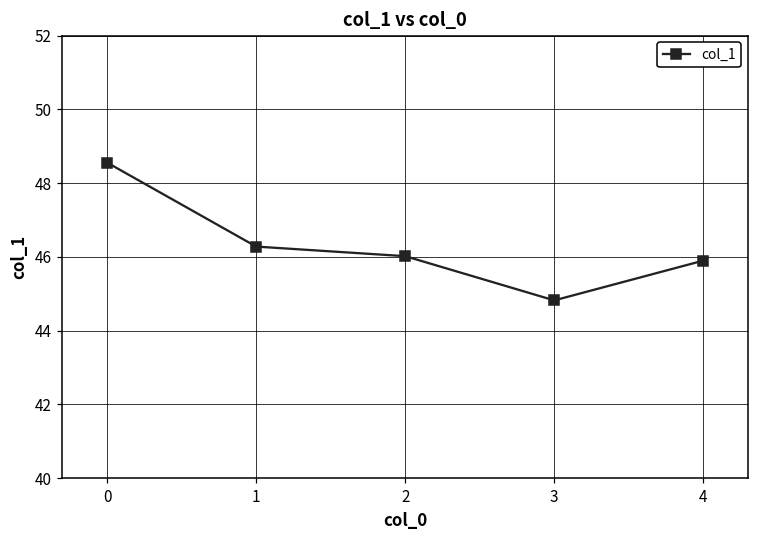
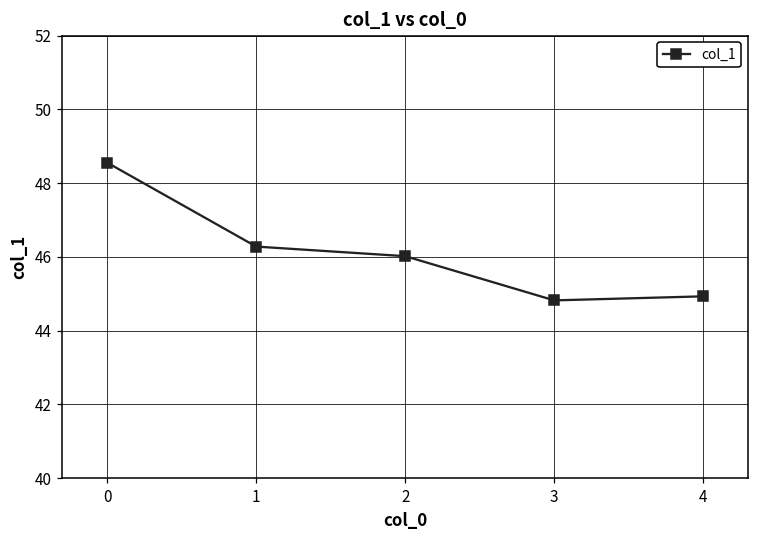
  {
    "0": 48.6,
    "1": 46.3,
    "2": 46.0,
    "3": 44.8,
-   "4": 45.9
+   "4": 44.9
  }
